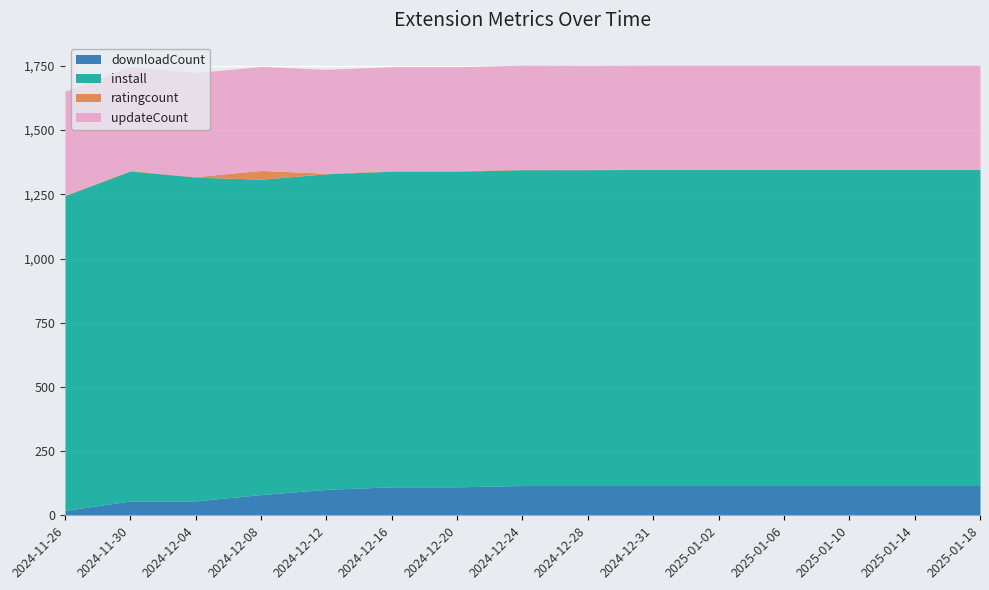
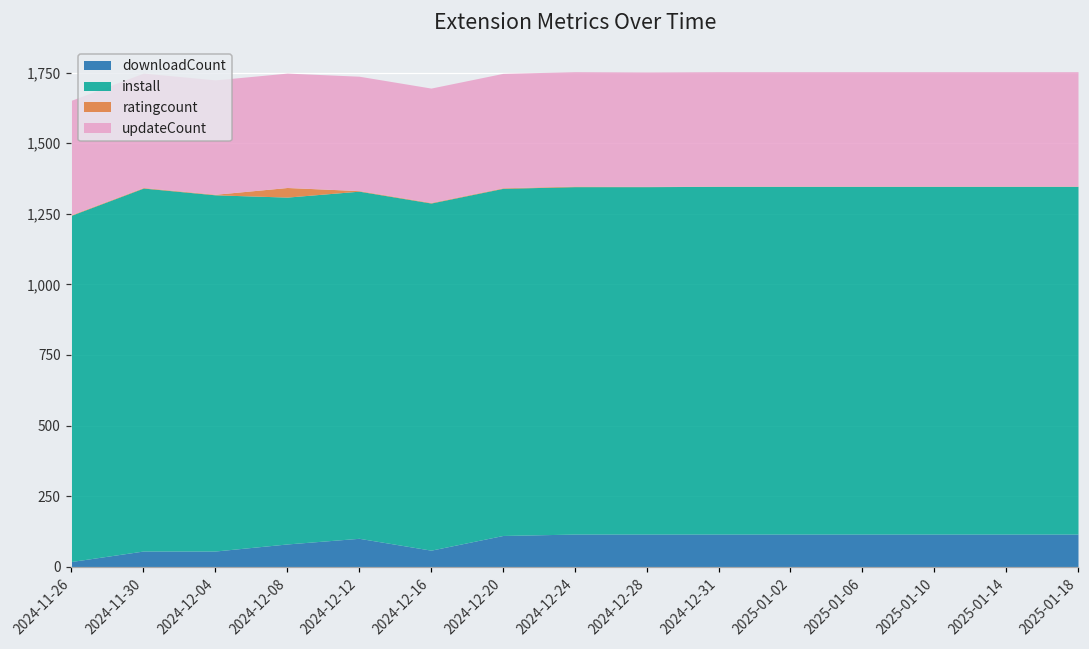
  {
    "downloadCount": {
      "2024-11-26": "20",
      "2024-11-30": "60",
      "2024-12-04": "60",
      "2024-12-08": "80",
      "2024-12-12": "100",
-     "2024-12-16": "110",
+     "2024-12-16": "60",
      "2024-12-20": "110",
      "2024-12-24": "120",
      "2024-12-28": "120",
      "2024-12-31": "120",
      "2025-01-02": "120",
      "2025-01-06": "120",
      "2025-01-10": "120",
      "2025-01-14": "120",
      "2025-01-18": "120"
    },
    "install": {
      "2024-12-08": "1,230"
    },
    "ratingcount": {
      "2024-12-08": "30"
    },
    "updateCount": {
      "2024-11-26": "410",
      "2024-12-08": "410",
      "2024-12-12": "410",
      "2024-12-16": "410",
      "2024-12-20": "410",
      "2024-12-24": "410",
      "2024-12-28": "410",
      "2024-12-31": "410",
      "2025-01-02": "410",
      "2025-01-06": "410",
      "2025-01-10": "410",
      "2025-01-14": "410",
      "2025-01-18": "410"
    }
  }
